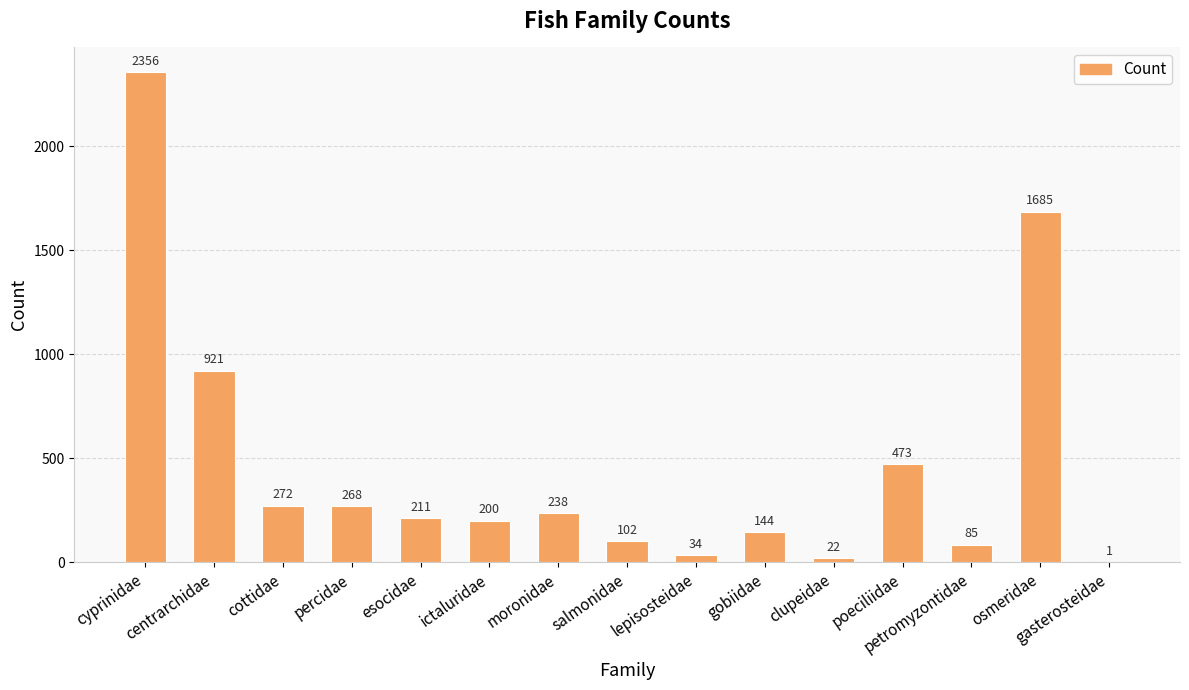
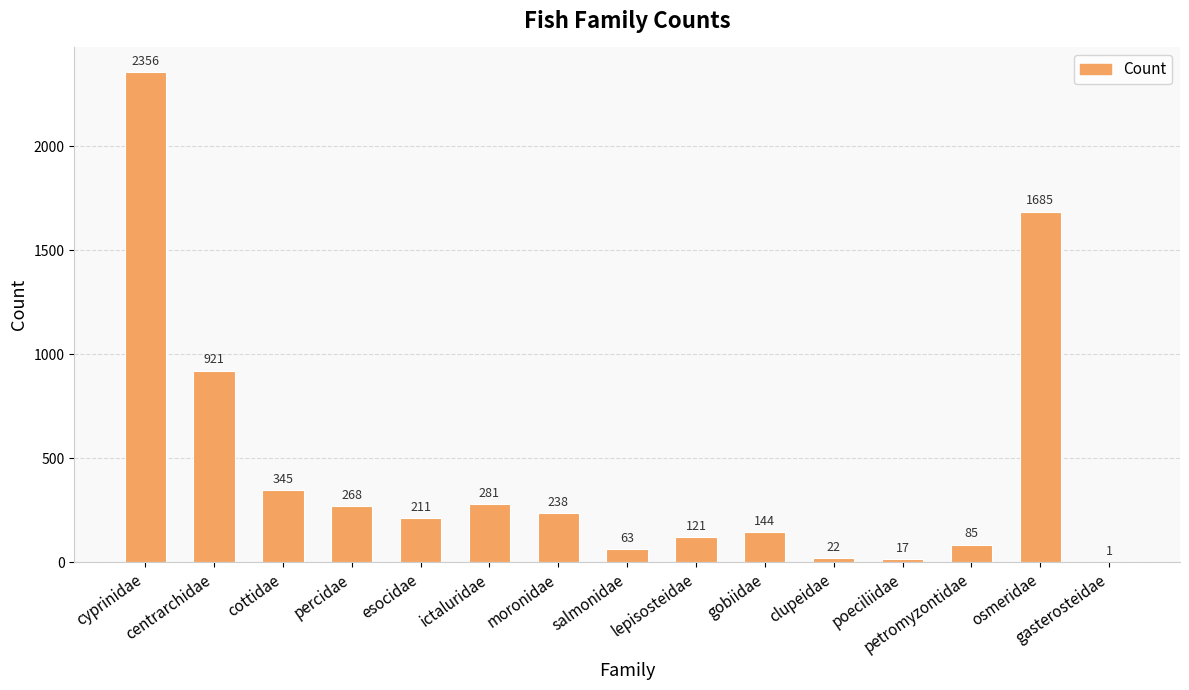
  {
    "cyprinidae": 2356,
    "centrarchidae": 921,
-   "cottidae": 272,
+   "cottidae": 345,
    "percidae": 268,
    "esocidae": 211,
-   "ictaluridae": 200,
+   "ictaluridae": 281,
    "moronidae": 238,
-   "salmonidae": 102,
-   "lepisosteidae": 34,
+   "salmonidae": 63,
+   "lepisosteidae": 121,
    "gobiidae": 144,
    "clupeidae": 22,
-   "poeciliidae": 473,
+   "poeciliidae": 17,
    "petromyzontidae": 85,
    "osmeridae": 1685,
    "gasterosteidae": 1
  }
